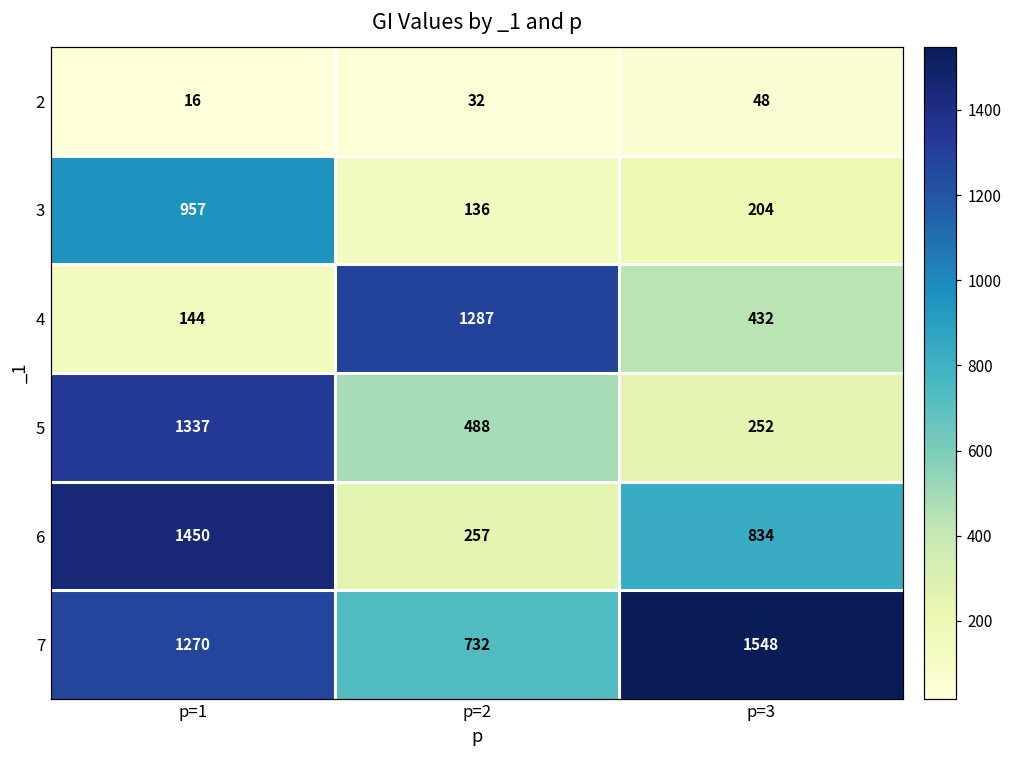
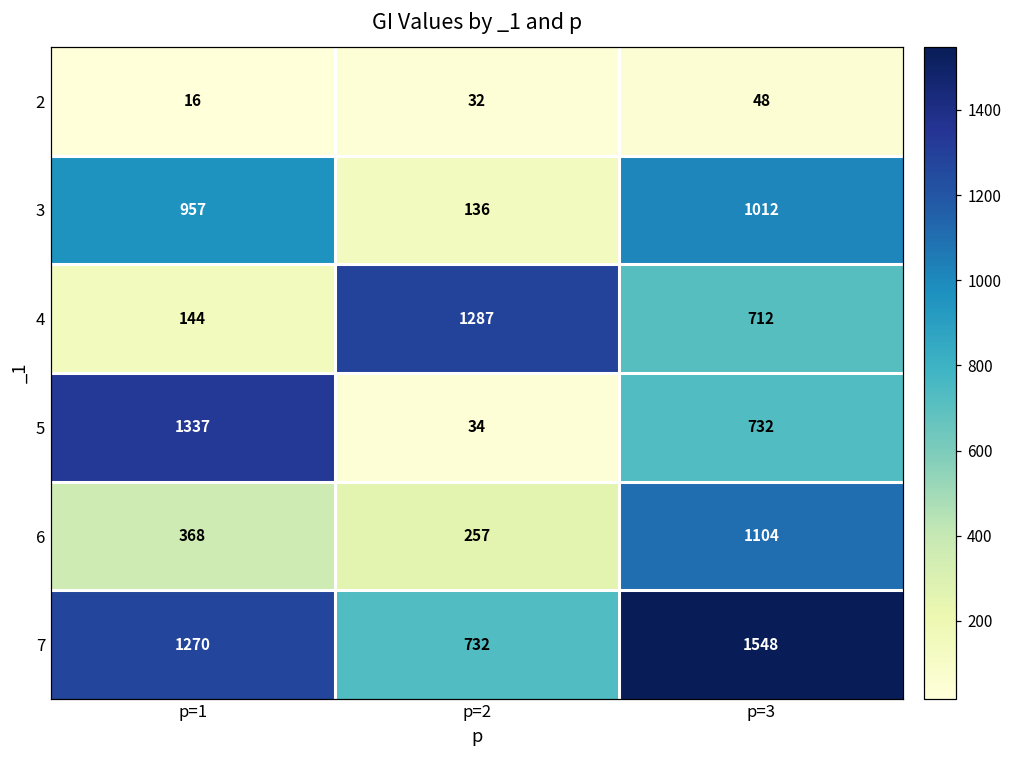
  {
    "2": {
      "p=1": 16,
      "p=2": 32,
      "p=3": 48
    },
    "3": {
      "p=1": 957,
      "p=2": 136,
-     "p=3": 204
+     "p=3": 1012
    },
    "4": {
      "p=1": 144,
      "p=2": 1287,
-     "p=3": 432
+     "p=3": 712
    },
    "5": {
      "p=1": 1337,
-     "p=2": 488,
-     "p=3": 252
+     "p=2": 34,
+     "p=3": 732
    },
    "6": {
-     "p=1": 1450,
+     "p=1": 368,
      "p=2": 257,
-     "p=3": 834
+     "p=3": 1104
    },
    "7": {
      "p=1": 1270,
      "p=2": 732,
      "p=3": 1548
    }
  }
